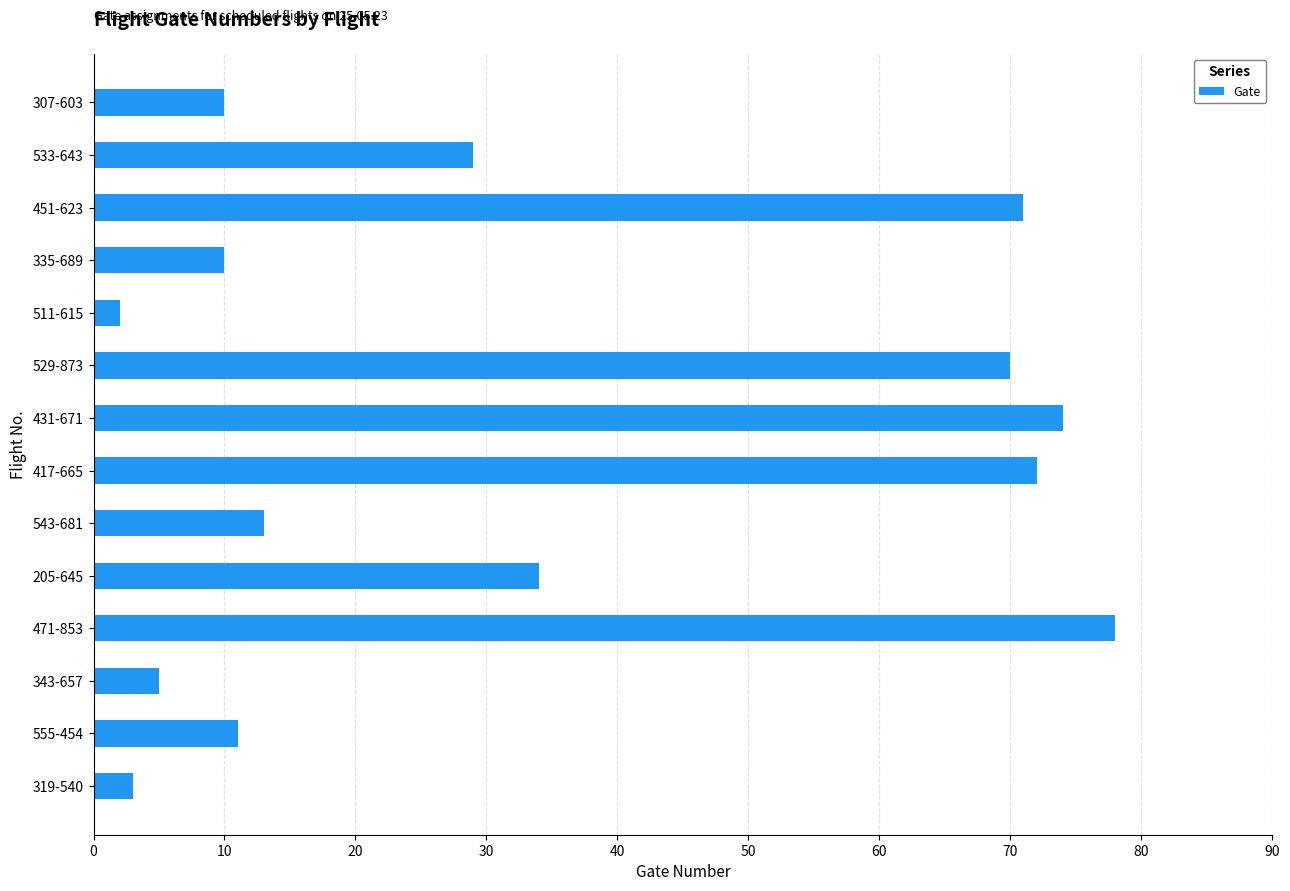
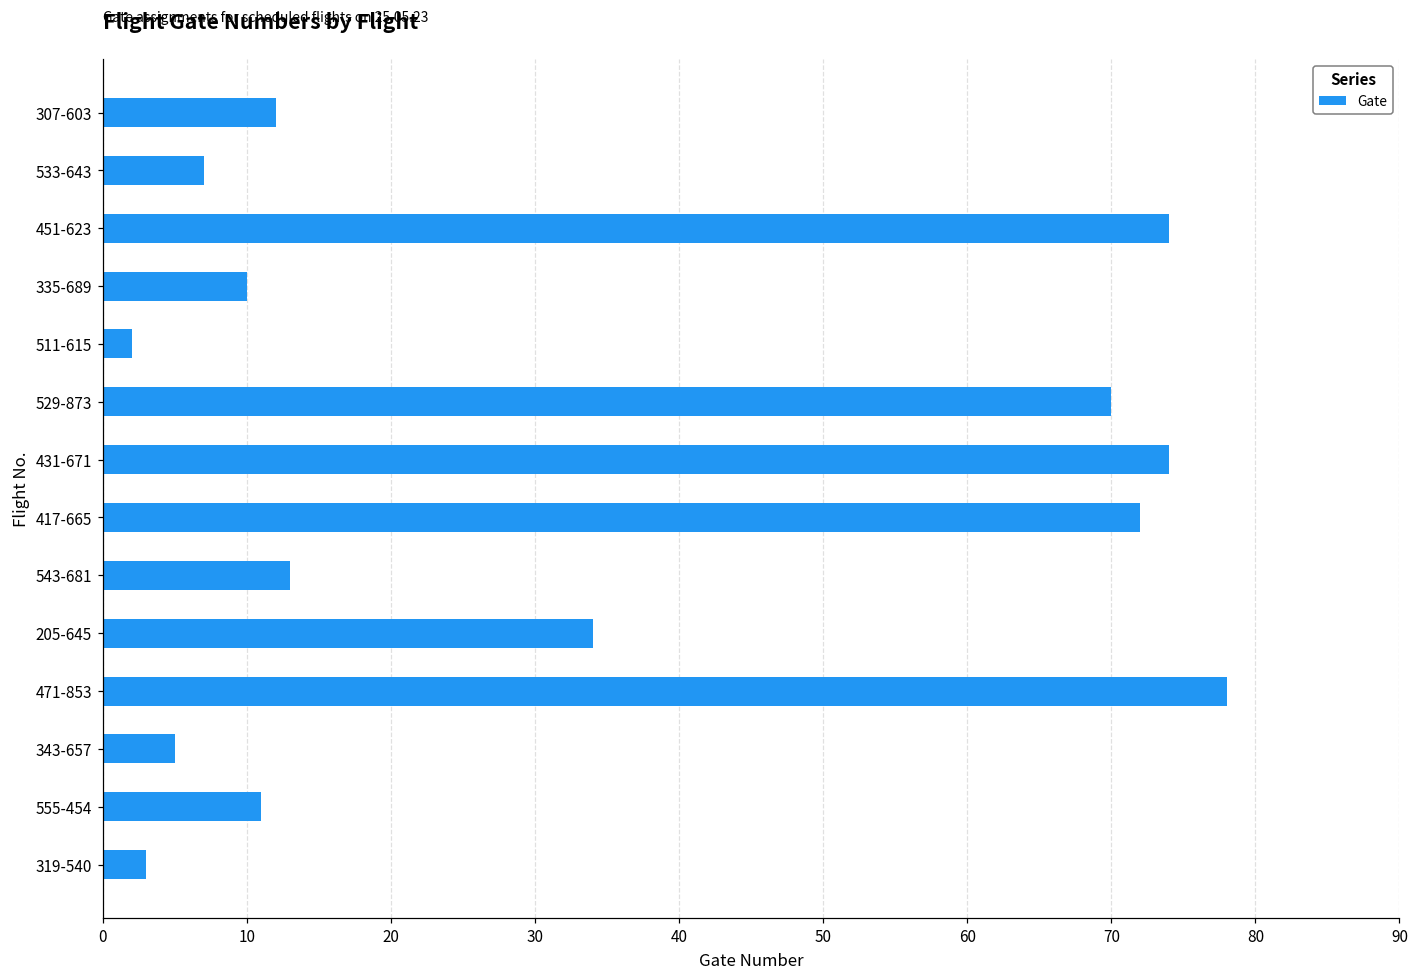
  {
-   "307-603": 10,
-   "533-643": 29,
-   "451-623": 71,
+   "307-603": 12,
+   "533-643": 7,
+   "451-623": 74,
    "335-689": 10,
    "511-615": 2,
    "529-873": 70,
    "431-671": 74,
    "417-665": 72,
    "543-681": 13,
    "205-645": 34,
    "471-853": 78,
    "343-657": 5,
    "555-454": 11,
    "319-540": 3
  }
